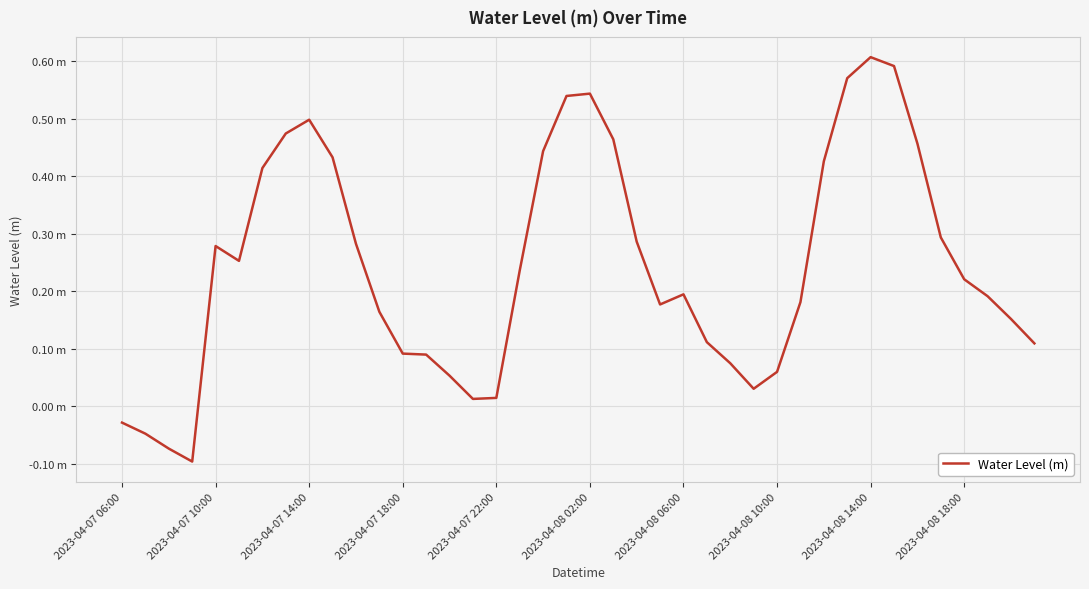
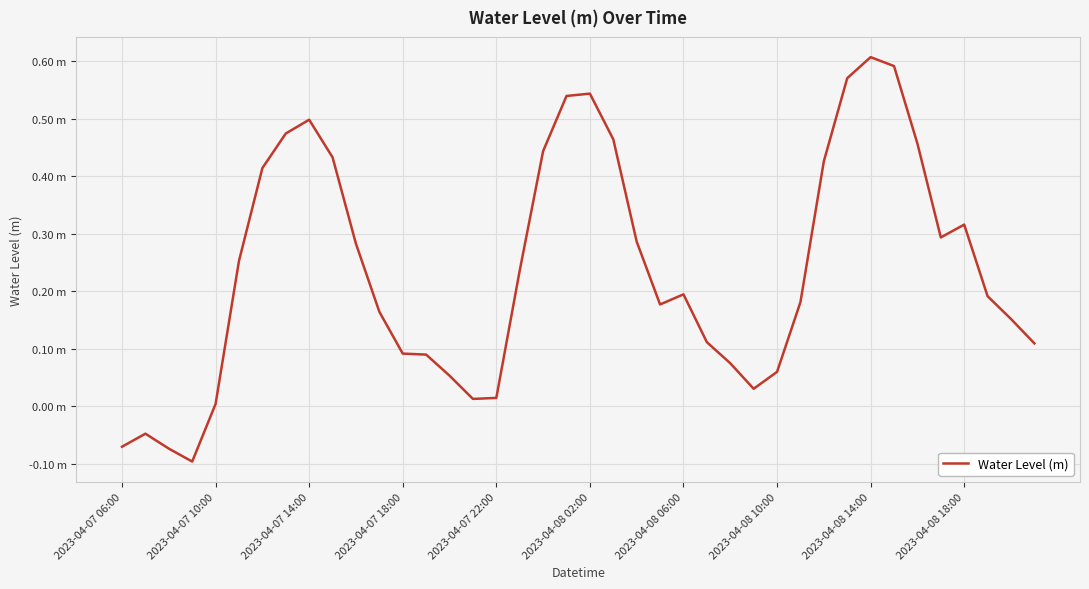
  {
-   "2023-04-07 06:00": "-0.03 m",
-   "2023-04-07 10:00": "0.28 m",
+   "2023-04-07 06:00": "-0.07 m",
+   "2023-04-07 10:00": "0.00 m",
    "2023-04-07 14:00": "0.50 m",
    "2023-04-07 18:00": "0.09 m",
    "2023-04-07 22:00": "0.01 m",
    "2023-04-08 02:00": "0.54 m",
    "2023-04-08 06:00": "0.19 m",
    "2023-04-08 10:00": "0.06 m",
    "2023-04-08 14:00": "0.61 m",
-   "2023-04-08 18:00": "0.22 m"
+   "2023-04-08 18:00": "0.32 m"
  }
